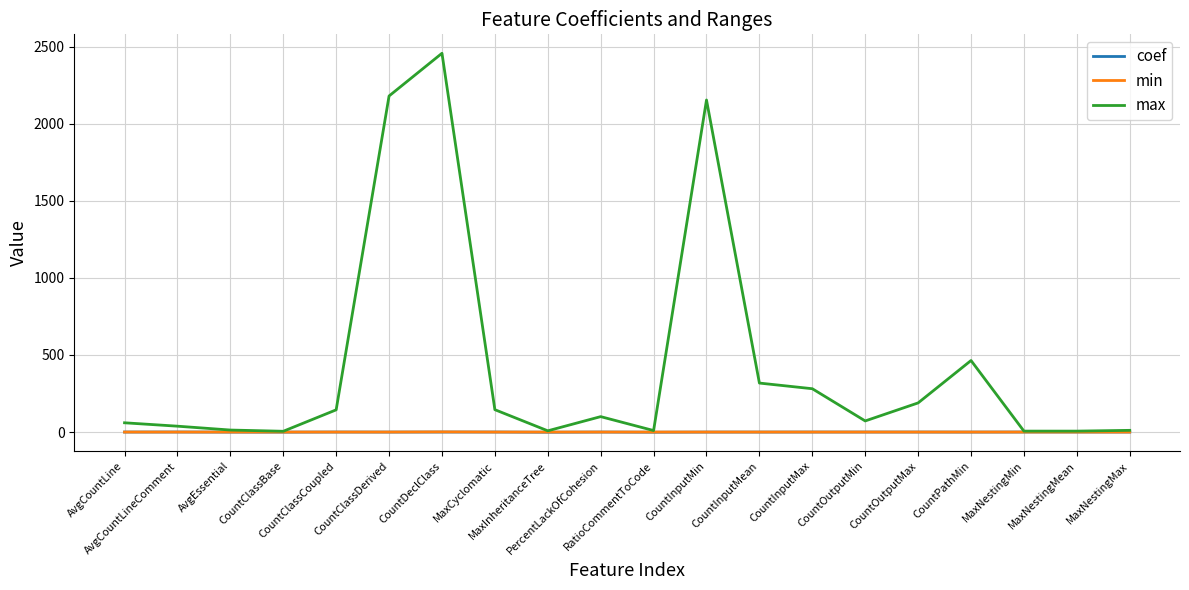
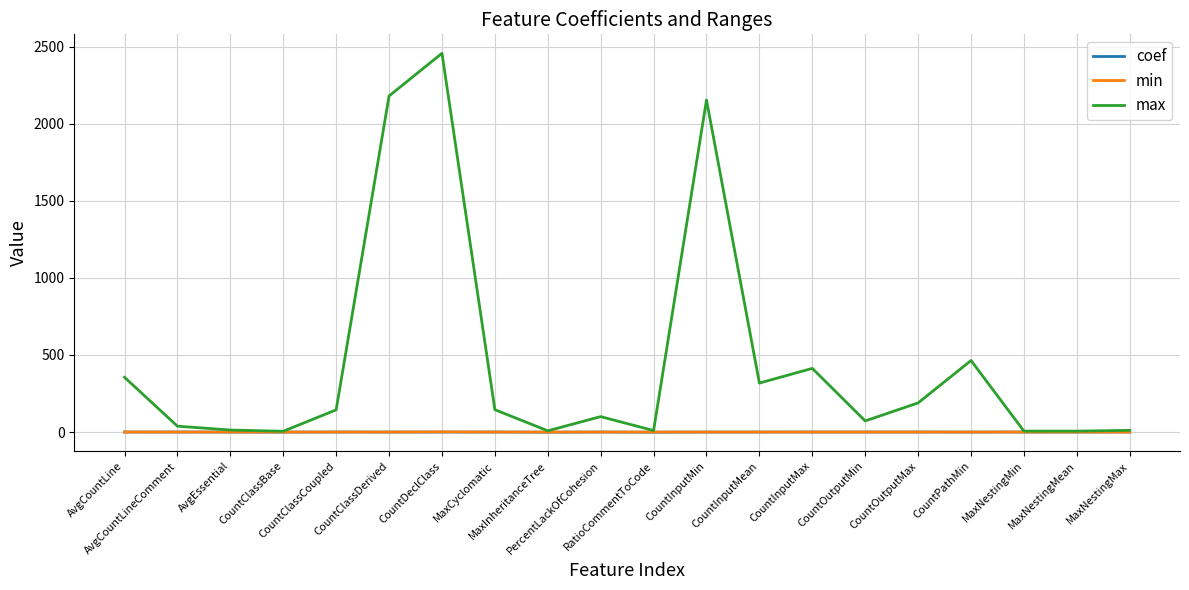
  {
    "min": {
      "AvgCountLine": 0,
      "AvgCountLineComment": 0,
      "CountClassCoupled": 0,
      "CountClassDerived": 0,
      "CountDeclClass": 0,
      "MaxCyclomatic": 0,
      "PercentLackOfCohesion": 0,
      "CountInputMin": 0,
      "CountInputMean": 0,
      "CountInputMax": 0,
      "CountOutputMin": 0,
      "CountOutputMax": 0,
      "CountPathMin": 0
    },
    "max": {
-     "AvgCountLine": 60,
+     "AvgCountLine": 360,
      "AvgCountLineComment": 40,
      "CountClassCoupled": 140,
      "CountClassDerived": 2180,
      "CountDeclClass": 2460,
      "MaxCyclomatic": 150,
      "PercentLackOfCohesion": 100,
      "CountInputMin": 2150,
      "CountInputMean": 320,
-     "CountInputMax": 280,
+     "CountInputMax": 410,
      "CountOutputMin": 70,
      "CountOutputMax": 190,
      "CountPathMin": 460
    }
  }
